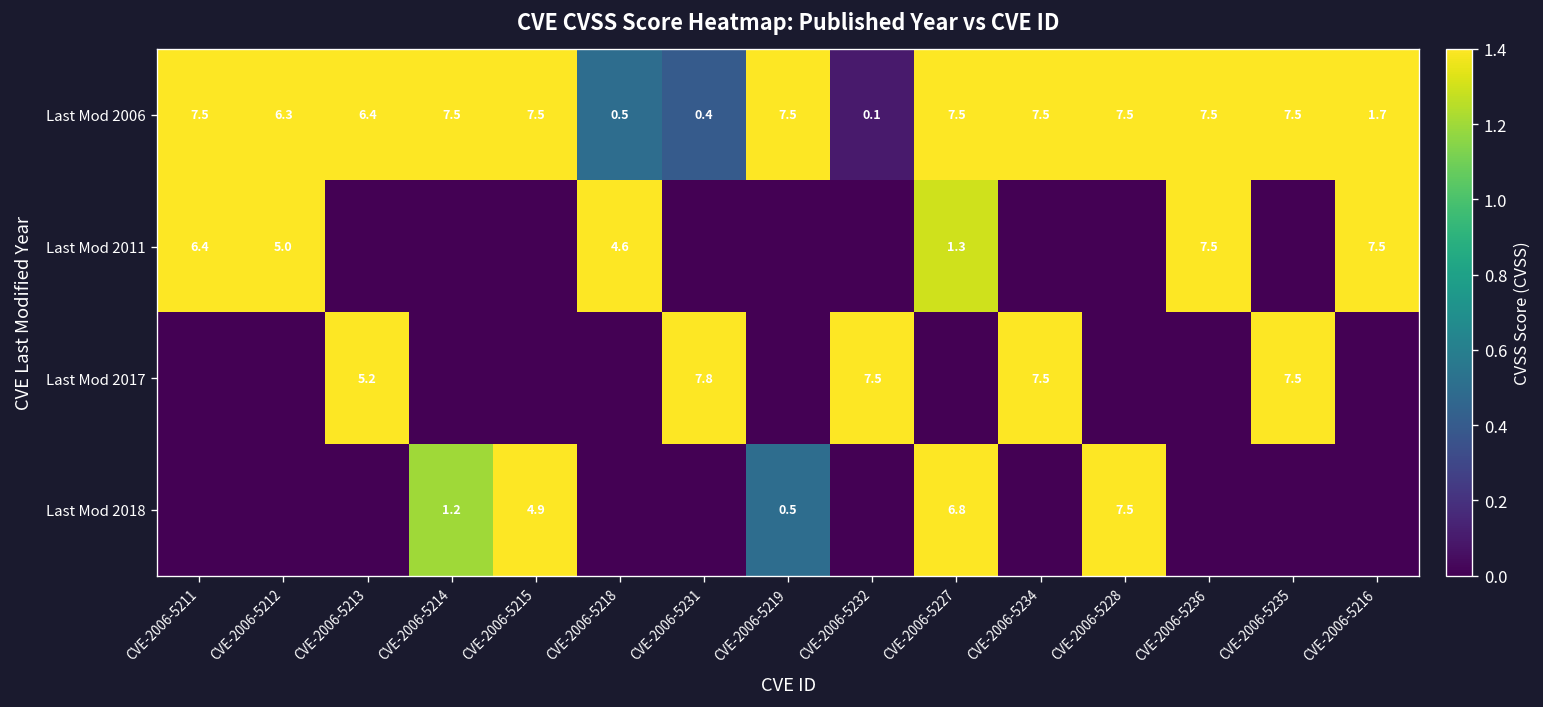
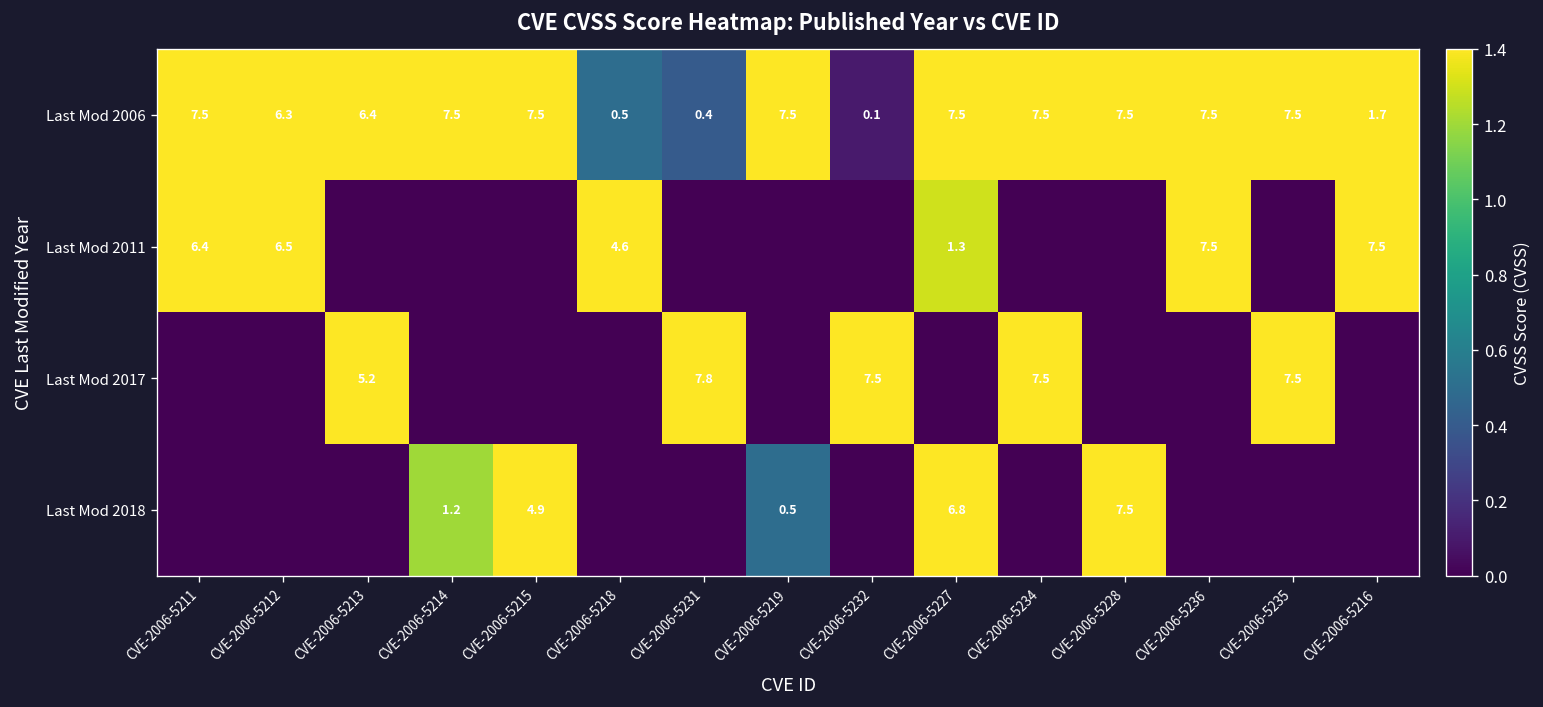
  {
    "Last Mod 2006": {
      "CVE-2006-5211": 7.5,
      "CVE-2006-5212": 6.3,
      "CVE-2006-5213": 6.4,
      "CVE-2006-5214": 7.5,
      "CVE-2006-5215": 7.5,
      "CVE-2006-5218": 0.5,
      "CVE-2006-5231": 0.4,
      "CVE-2006-5219": 7.5,
      "CVE-2006-5232": 0.1,
      "CVE-2006-5227": 7.5,
      "CVE-2006-5234": 7.5,
      "CVE-2006-5228": 7.5,
      "CVE-2006-5236": 7.5,
      "CVE-2006-5235": 7.5,
      "CVE-2006-5216": 1.7
    },
    "Last Mod 2011": {
      "CVE-2006-5211": 6.4,
-     "CVE-2006-5212": 5.0,
+     "CVE-2006-5212": 6.5,
      "CVE-2006-5218": 4.6,
      "CVE-2006-5227": 1.3,
      "CVE-2006-5236": 7.5,
      "CVE-2006-5216": 7.5
    },
    "Last Mod 2017": {
      "CVE-2006-5213": 5.2,
      "CVE-2006-5231": 7.8,
      "CVE-2006-5232": 7.5,
      "CVE-2006-5234": 7.5,
      "CVE-2006-5235": 7.5
    },
    "Last Mod 2018": {
      "CVE-2006-5214": 1.2,
      "CVE-2006-5215": 4.9,
      "CVE-2006-5219": 0.5,
      "CVE-2006-5227": 6.8,
      "CVE-2006-5228": 7.5
    }
  }
